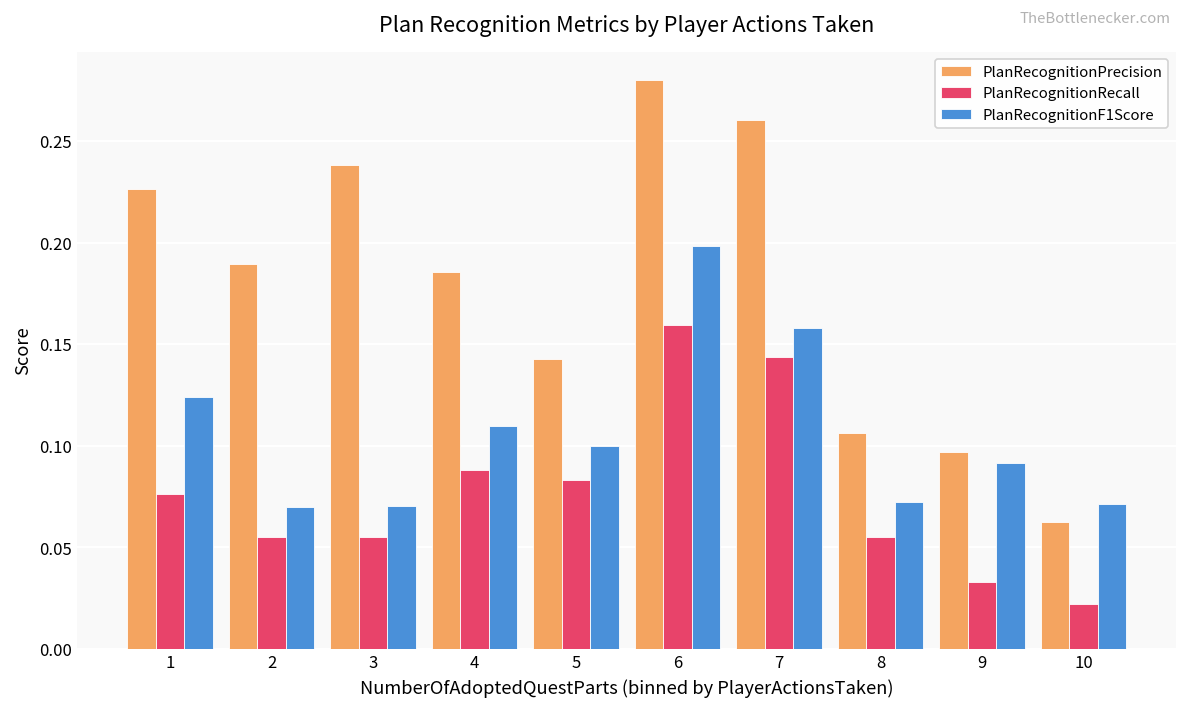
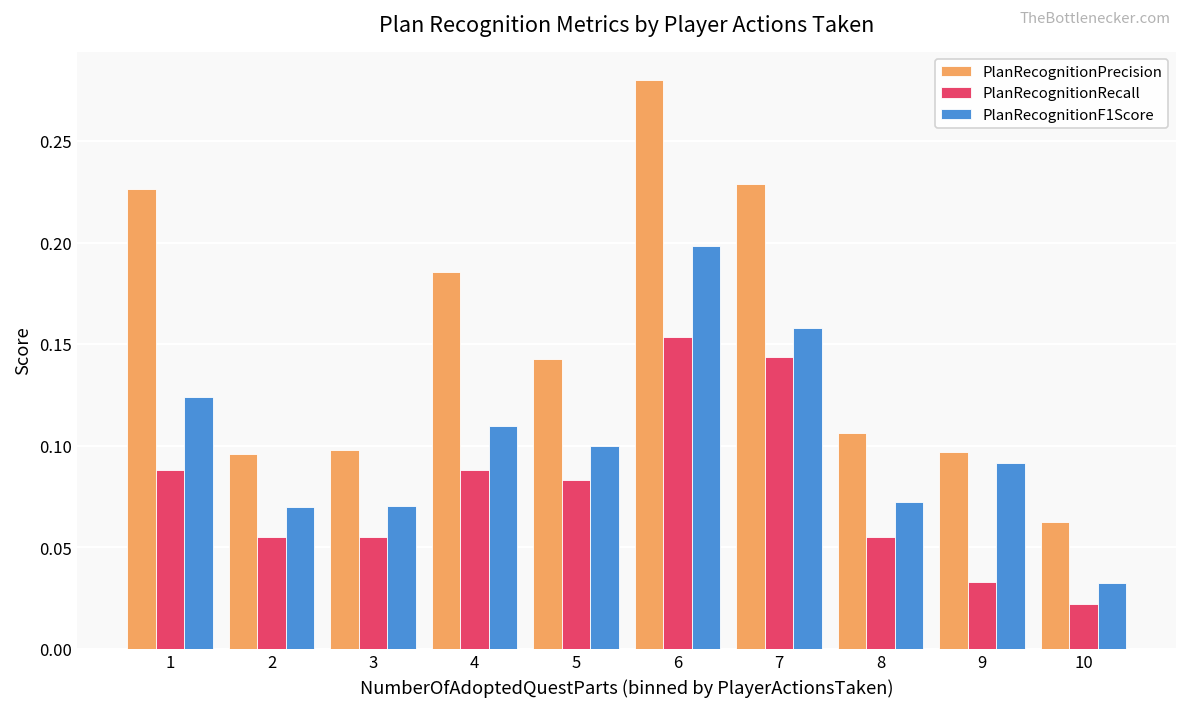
  {
    "PlanRecognitionPrecision": {
      "1": 0.227,
-     "2": 0.189,
-     "3": 0.238,
+     "2": 0.096,
+     "3": 0.098,
      "4": 0.185,
      "5": 0.143,
      "6": 0.280,
-     "7": 0.261,
+     "7": 0.229,
      "8": 0.106,
      "9": 0.097,
      "10": 0.063
    },
    "PlanRecognitionRecall": {
-     "1": 0.076,
+     "1": 0.088,
      "2": 0.055,
      "3": 0.055,
      "4": 0.088,
      "5": 0.083,
-     "6": 0.159,
+     "6": 0.154,
      "7": 0.144,
      "8": 0.055,
      "9": 0.033,
      "10": 0.022
    },
    "PlanRecognitionF1Score": {
      "1": 0.124,
      "2": 0.070,
      "3": 0.070,
      "4": 0.110,
      "5": 0.100,
      "6": 0.199,
      "7": 0.158,
      "8": 0.072,
      "9": 0.091,
-     "10": 0.071
+     "10": 0.033
    }
  }
